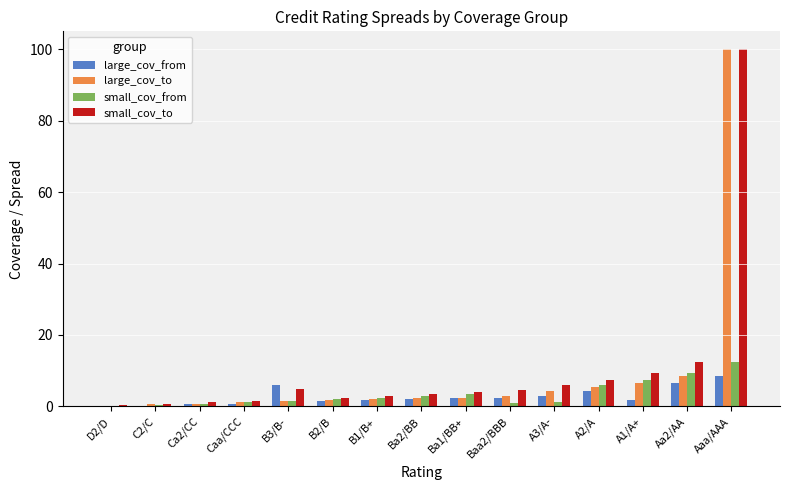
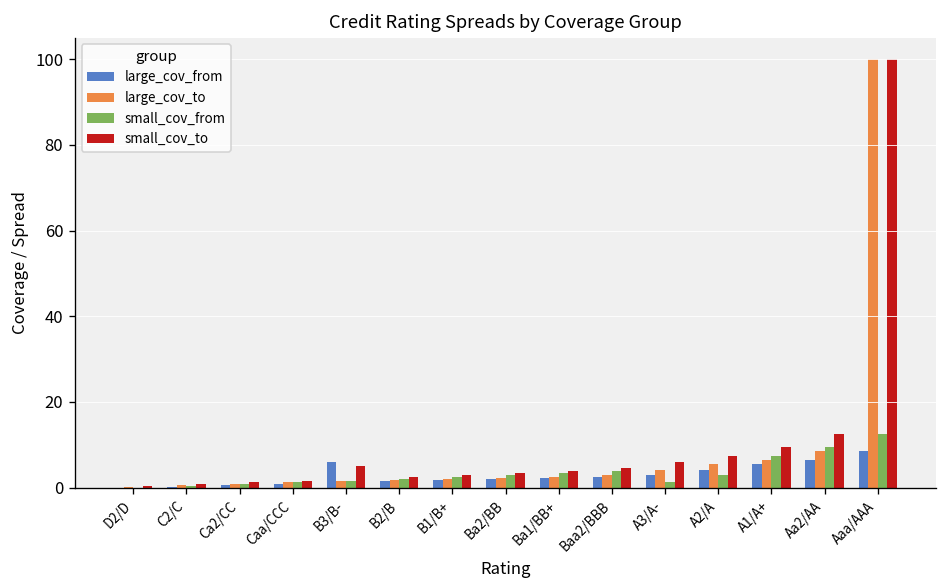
  {
    "large_cov_from": {
      "D2/D": 0,
      "Caa/CCC": 1,
      "B3/B-": 6,
      "B2/B": 2,
      "B1/B+": 2,
      "Ba2/BB": 2,
      "Ba1/BB+": 2,
      "Baa2/BBB": 3,
      "A3/A-": 3,
      "A2/A": 4,
-     "A1/A+": 2,
+     "A1/A+": 6,
      "Aa2/AA": 7,
      "Aaa/AAA": 9
    },
    "large_cov_to": {
      "Ca2/CC": 1,
      "Caa/CCC": 1,
      "B3/B-": 2,
      "B2/B": 2,
      "B1/B+": 2,
      "Ba2/BB": 2,
      "Ba1/BB+": 3,
      "Baa2/BBB": 3,
      "A3/A-": 4,
      "A2/A": 6,
      "A1/A+": 7,
      "Aa2/AA": 9,
      "Aaa/AAA": 100
    },
    "small_cov_from": {
      "D2/D": 0,
      "Ca2/CC": 1,
      "Caa/CCC": 1,
      "B3/B-": 2,
      "B2/B": 2,
      "B1/B+": 3,
      "Ba2/BB": 3,
      "Ba1/BB+": 4,
-     "Baa2/BBB": 1,
+     "Baa2/BBB": 4,
      "A3/A-": 1,
-     "A2/A": 6,
+     "A2/A": 3,
      "A1/A+": 8,
      "Aa2/AA": 10,
      "Aaa/AAA": 13
    },
    "small_cov_to": {
      "C2/C": 1,
      "Ca2/CC": 1,
      "Caa/CCC": 2,
      "B3/B-": 5,
      "B2/B": 3,
      "B1/B+": 3,
      "Ba2/BB": 4,
      "Ba1/BB+": 4,
      "Baa2/BBB": 5,
      "A3/A-": 6,
      "A2/A": 8,
      "A1/A+": 10,
      "Aa2/AA": 13,
      "Aaa/AAA": 100
    }
  }
